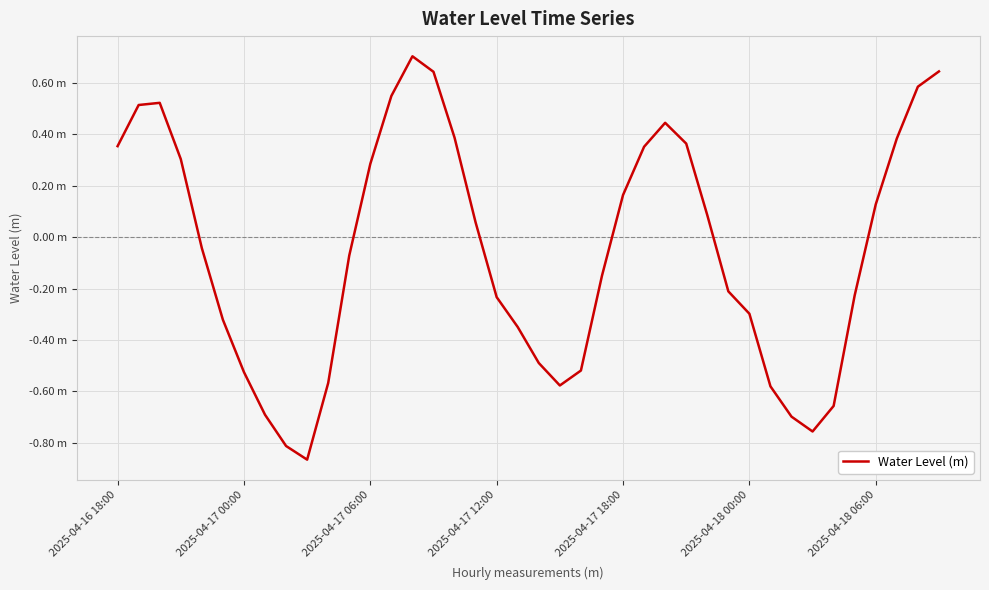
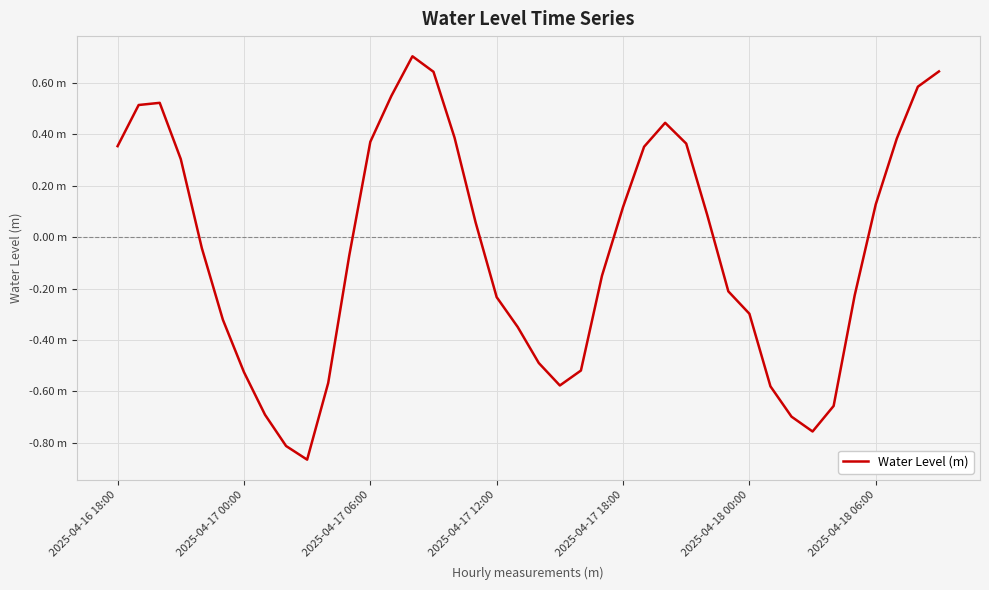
  {
    "2025-04-16 18:00": "0.35 m",
    "2025-04-17 00:00": "-0.53 m",
-   "2025-04-17 06:00": "0.29 m",
+   "2025-04-17 06:00": "0.37 m",
    "2025-04-17 12:00": "-0.23 m",
-   "2025-04-17 18:00": "0.16 m",
+   "2025-04-17 18:00": "0.12 m",
    "2025-04-18 00:00": "-0.30 m",
    "2025-04-18 06:00": "0.13 m"
  }
